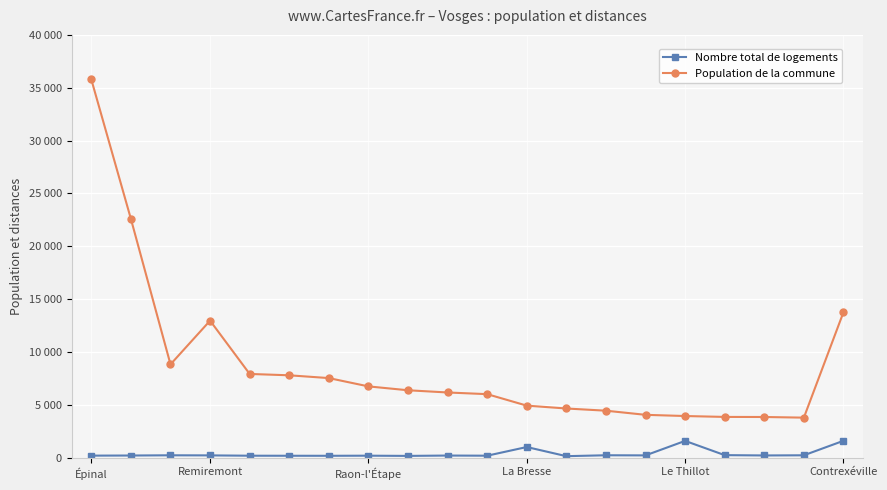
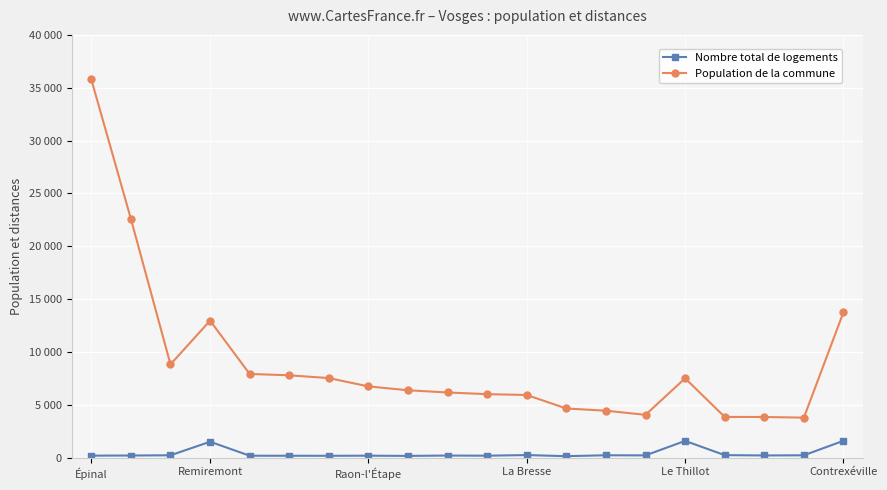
  {
    "Nombre total de logements": {
      "Épinal": 200,
-     "Remiremont": 200,
+     "Remiremont": 1500,
      "Raon-l'Étape": 200,
-     "La Bresse": 1000,
+     "La Bresse": 300,
      "Le Thillot": 1600,
      "Contrexéville": 1600
    },
    "Population de la commune": {
      "Épinal": 35800,
      "Remiremont": 13000,
      "Raon-l'Étape": 6700,
-     "La Bresse": 4900,
-     "Le Thillot": 3900,
+     "La Bresse": 5900,
+     "Le Thillot": 7500,
      "Contrexéville": 13800
    }
  }
